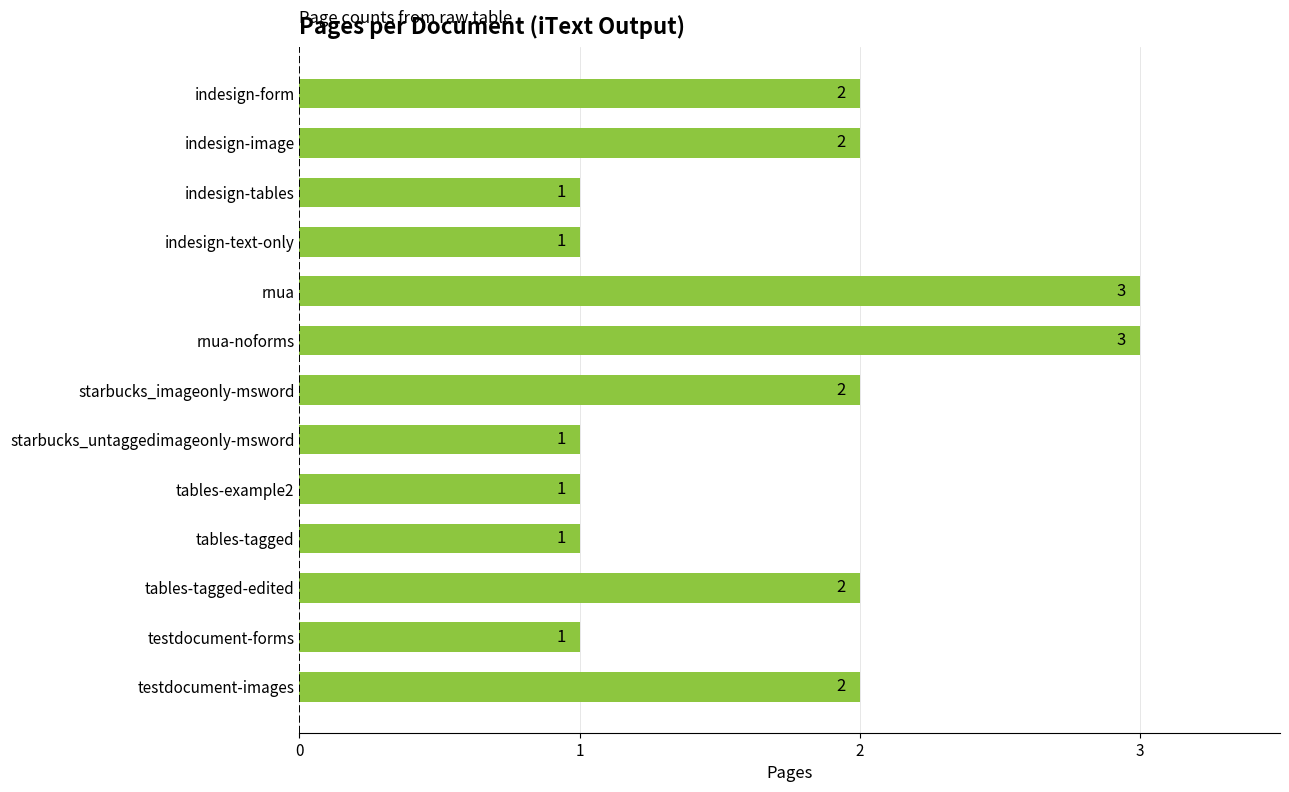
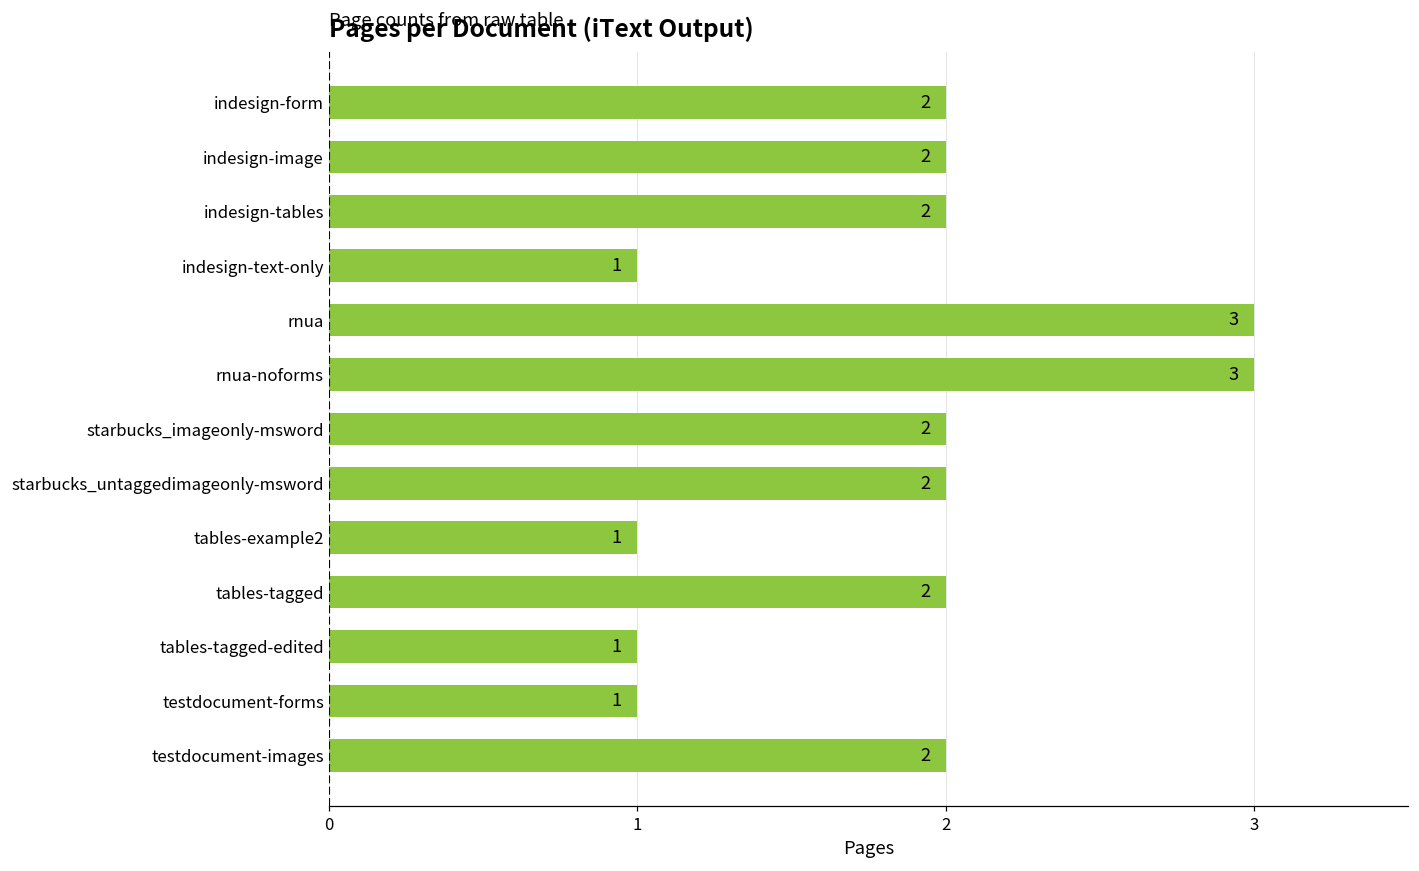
  {
    "indesign-form": 2,
    "indesign-image": 2,
-   "indesign-tables": 1,
+   "indesign-tables": 2,
    "indesign-text-only": 1,
    "rnua": 3,
    "rnua-noforms": 3,
    "starbucks_imageonly-msword": 2,
-   "starbucks_untaggedimageonly-msword": 1,
+   "starbucks_untaggedimageonly-msword": 2,
    "tables-example2": 1,
-   "tables-tagged": 1,
-   "tables-tagged-edited": 2,
+   "tables-tagged": 2,
+   "tables-tagged-edited": 1,
    "testdocument-forms": 1,
    "testdocument-images": 2
  }
